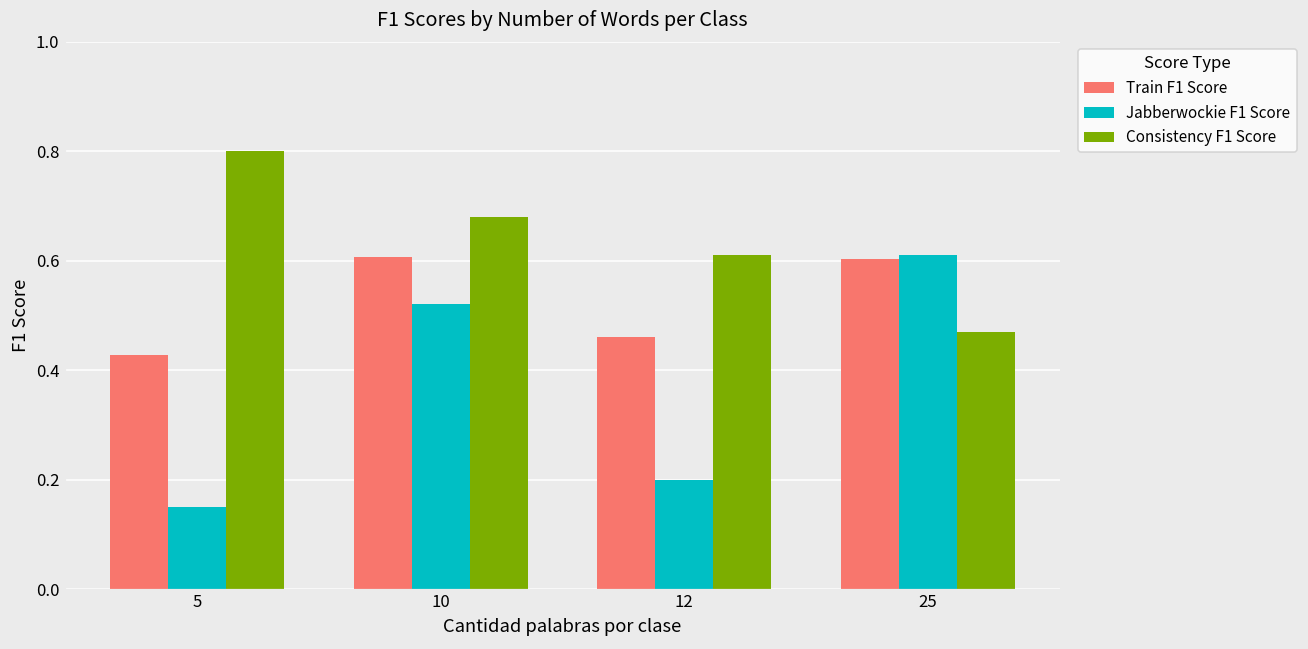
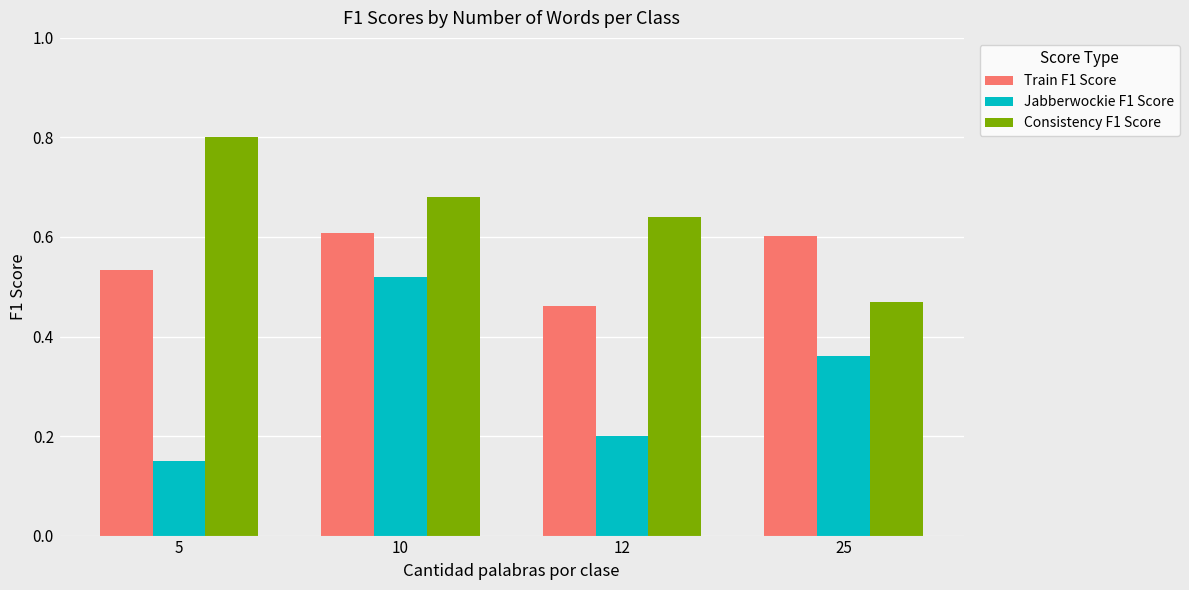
  {
    "Train F1 Score": {
-     "5": 0.43,
+     "5": 0.53,
      "10": 0.61,
      "12": 0.46,
      "25": 0.60
    },
    "Jabberwockie F1 Score": {
      "5": 0.15,
      "10": 0.52,
      "12": 0.20,
-     "25": 0.61
+     "25": 0.36
    },
    "Consistency F1 Score": {
      "5": 0.80,
      "10": 0.68,
-     "12": 0.61,
+     "12": 0.64,
      "25": 0.47
    }
  }
